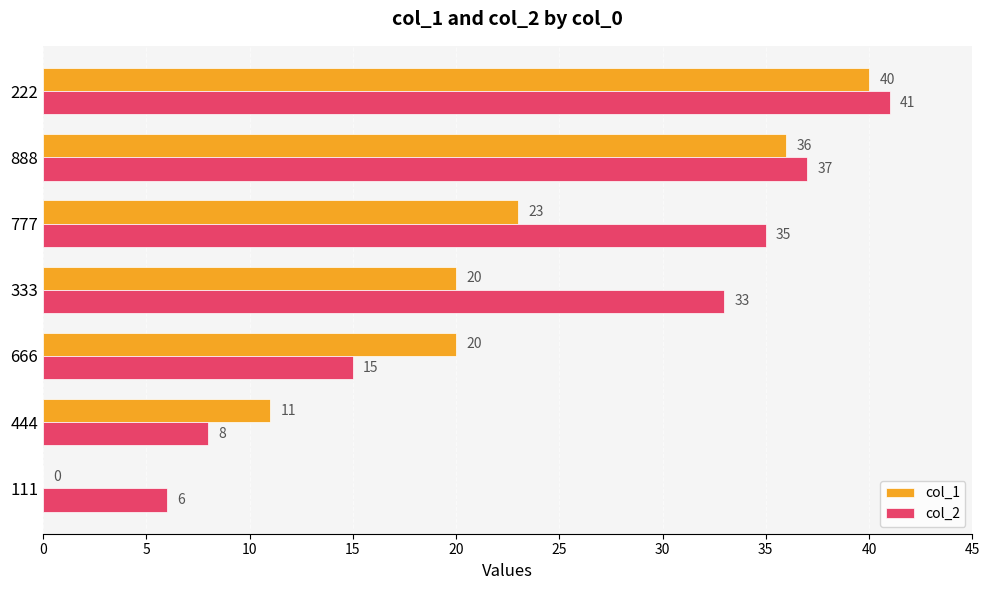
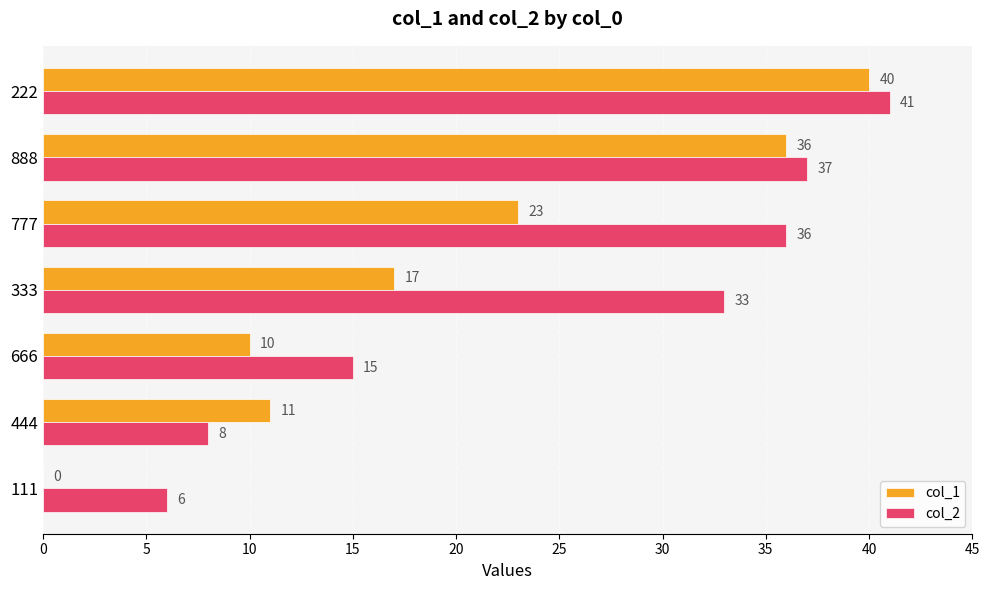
  {
    "col_1": {
      "222": 40,
      "888": 36,
      "777": 23,
-     "333": 20,
-     "666": 20,
+     "333": 17,
+     "666": 10,
      "444": 11,
      "111": 0
    },
    "col_2": {
      "222": 41,
      "888": 37,
-     "777": 35,
+     "777": 36,
      "333": 33,
      "666": 15,
      "444": 8,
      "111": 6
    }
  }
